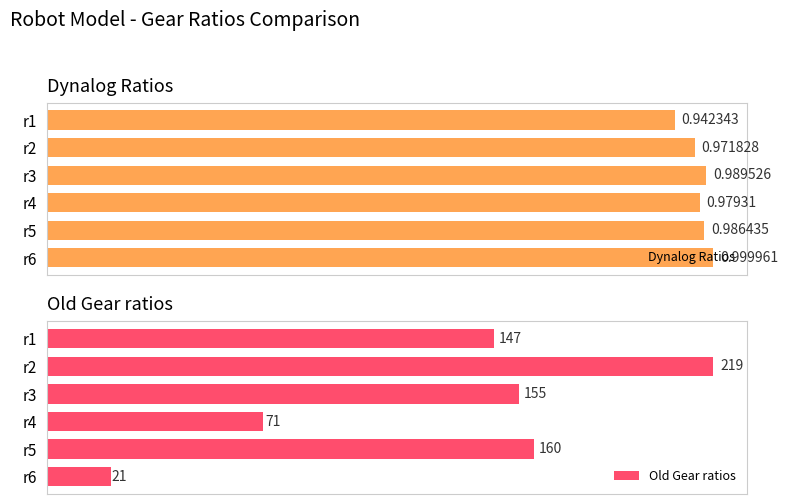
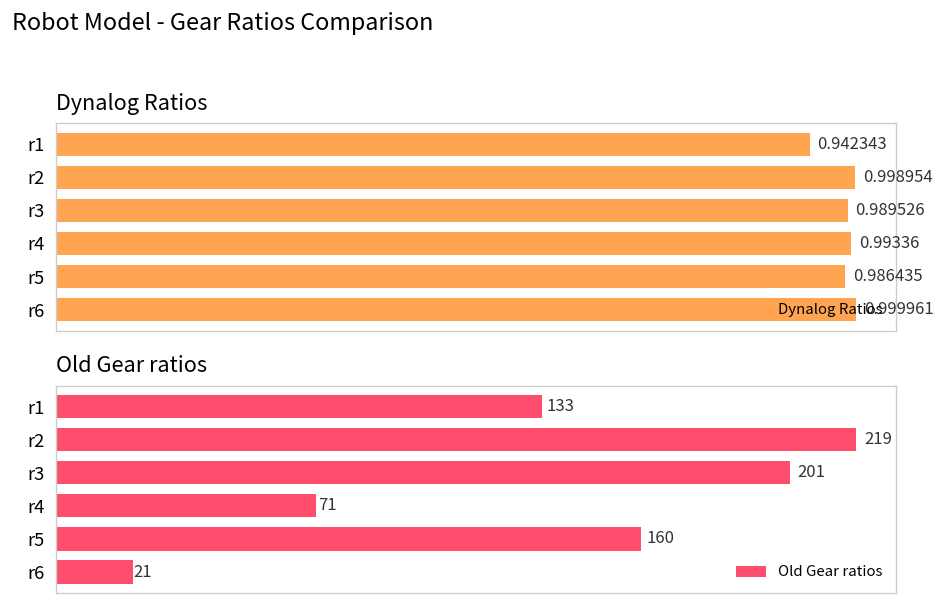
  {
    "Dynalog Ratios": {
      "r1": 0.942343,
-     "r2": 0.971828,
+     "r2": 0.998954,
      "r3": 0.989526,
-     "r4": 0.97931,
+     "r4": 0.99336,
      "r5": 0.986435,
      "r6": 0.999961
    },
    "Old Gear ratios": {
-     "r1": 147,
+     "r1": 133,
      "r2": 219,
-     "r3": 155,
+     "r3": 201,
      "r4": 71,
      "r5": 160,
      "r6": 21
    }
  }
